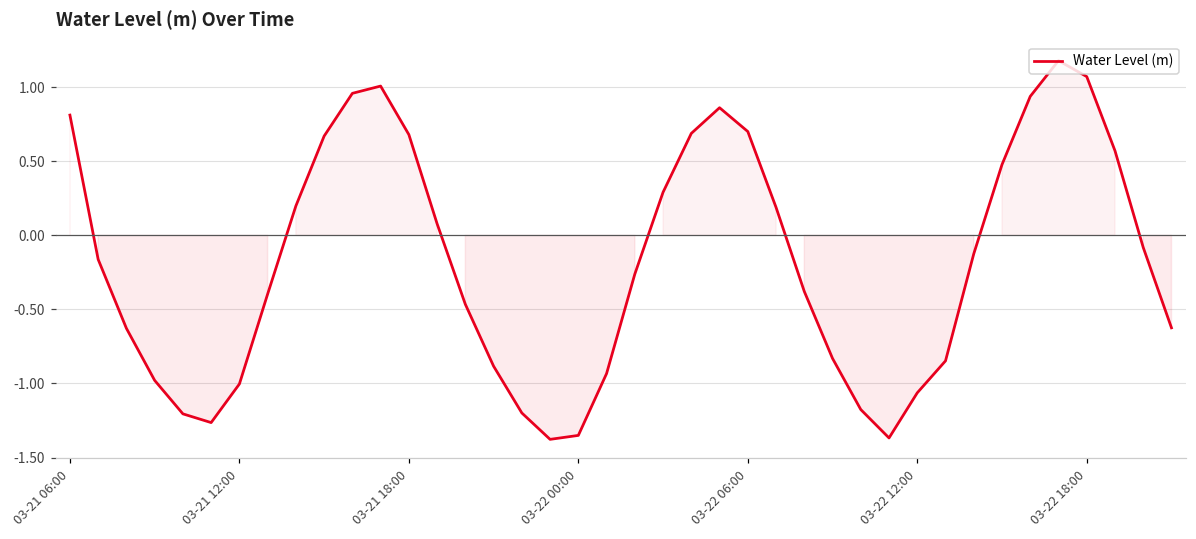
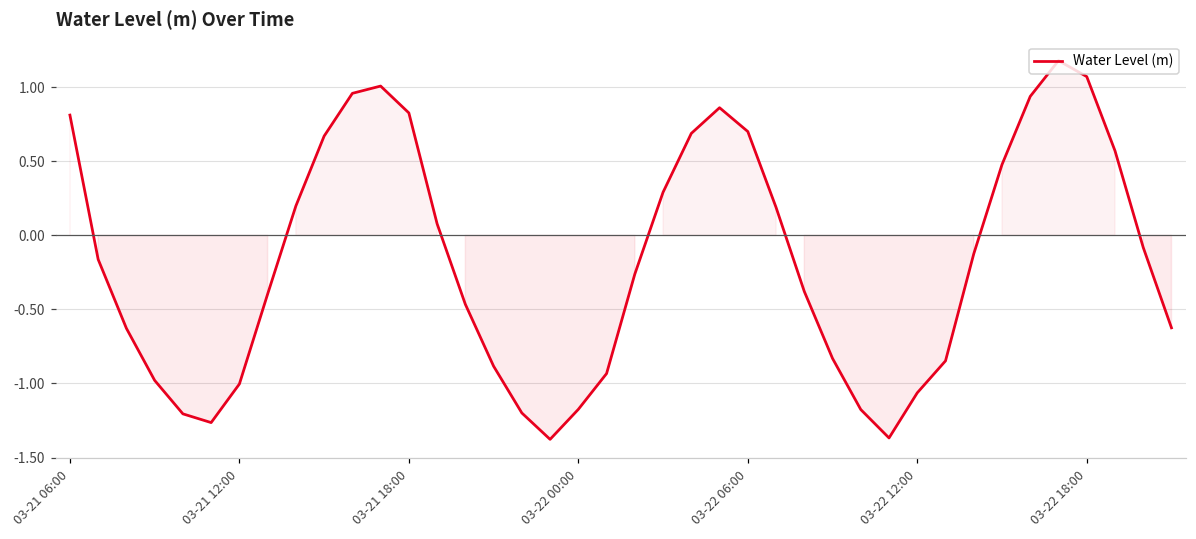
  {
    "03-21 06:00": 0.81,
    "03-21 12:00": -1.00,
-   "03-21 18:00": 0.68,
-   "03-22 00:00": -1.35,
+   "03-21 18:00": 0.83,
+   "03-22 00:00": -1.17,
    "03-22 06:00": 0.70,
    "03-22 12:00": -1.06,
    "03-22 18:00": 1.07
  }
